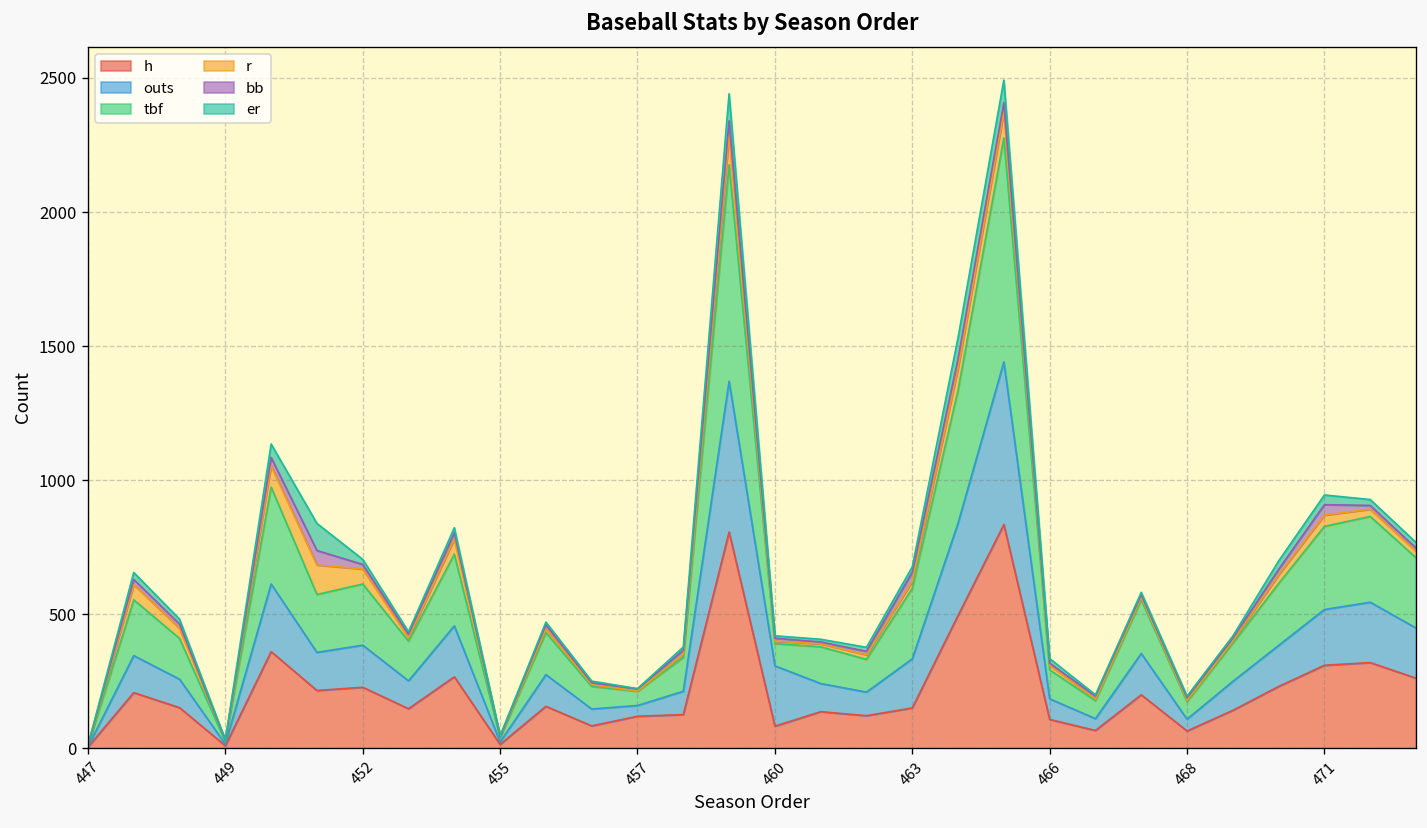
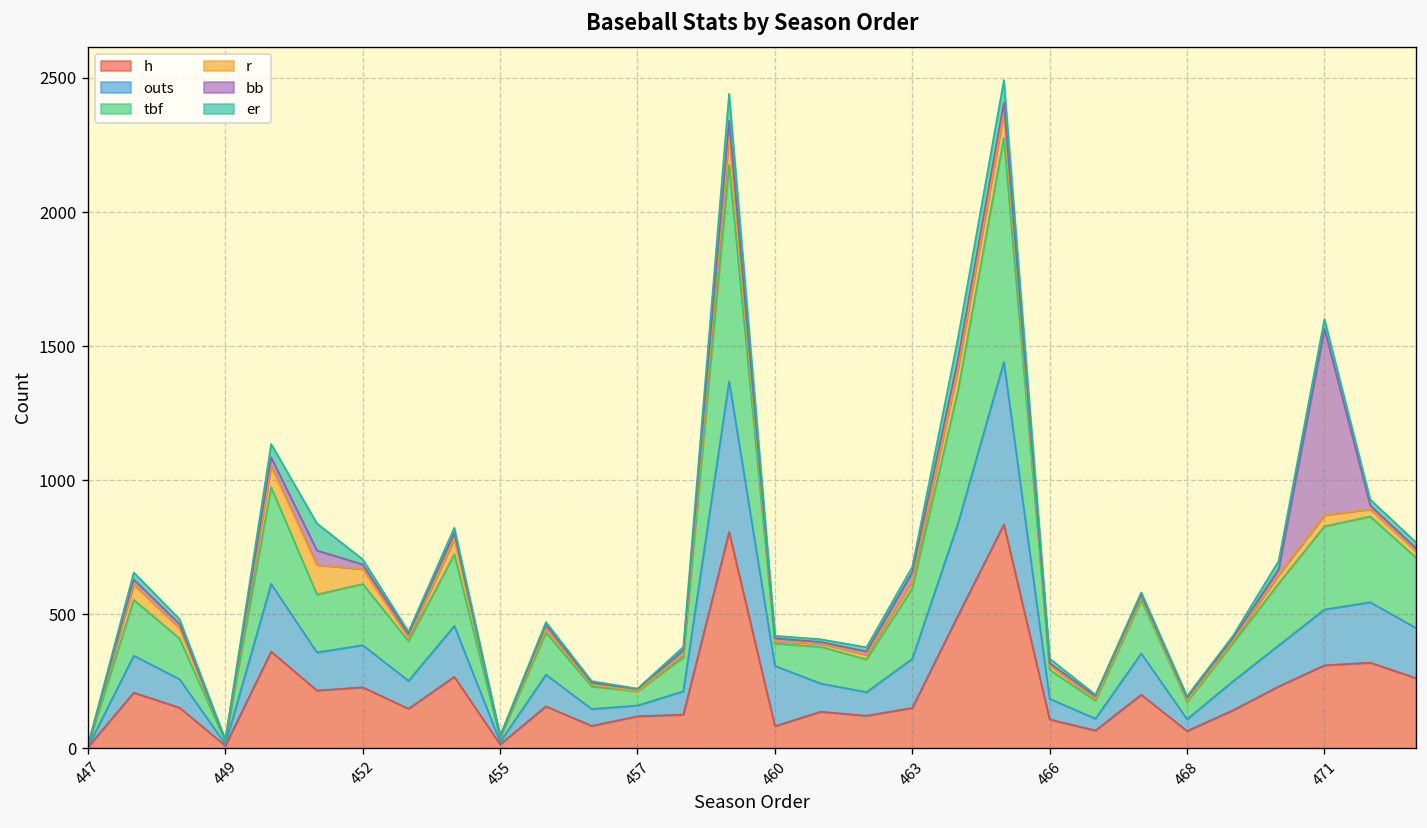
  {
    "h": {
      "452": 230,
      "457": 120,
      "460": 80,
      "463": 150,
      "466": 110,
      "468": 70,
      "471": 310
    },
    "outs": {
      "452": 160,
      "457": 40,
      "460": 230,
      "463": 180,
      "466": 80,
      "468": 40,
      "471": 210
    },
    "r": {
      "452": 60,
      "463": 30,
      "471": 40
    },
    "bb": {
      "452": 20,
      "463": 30,
-     "471": 40
+     "471": 700
    }
  }
